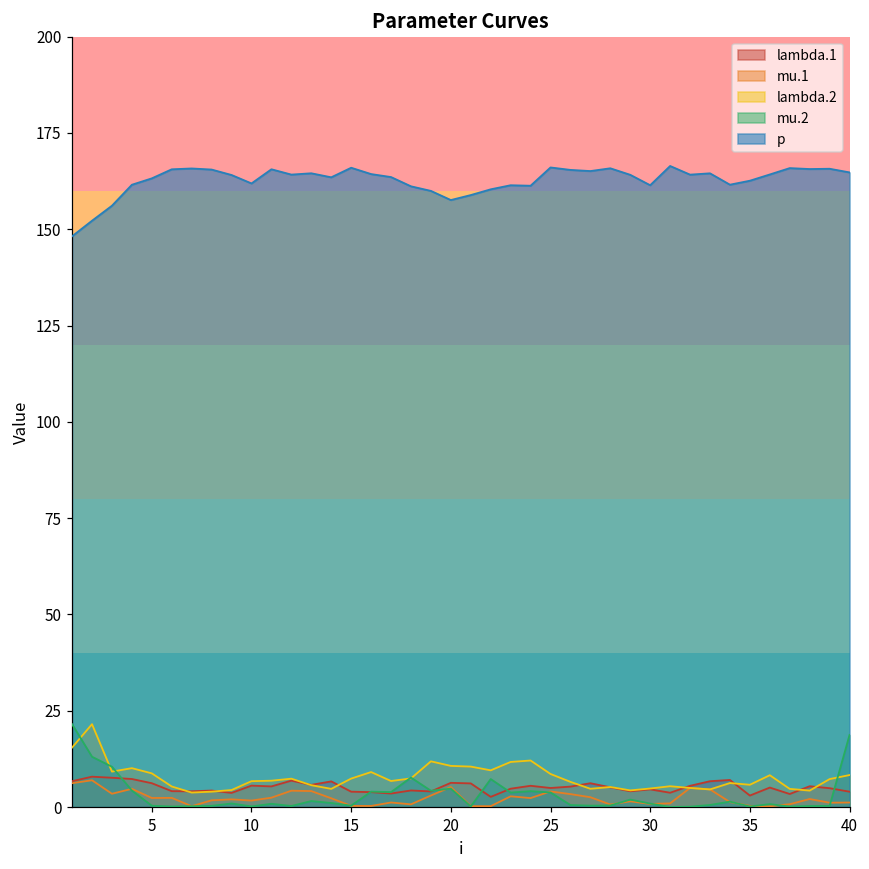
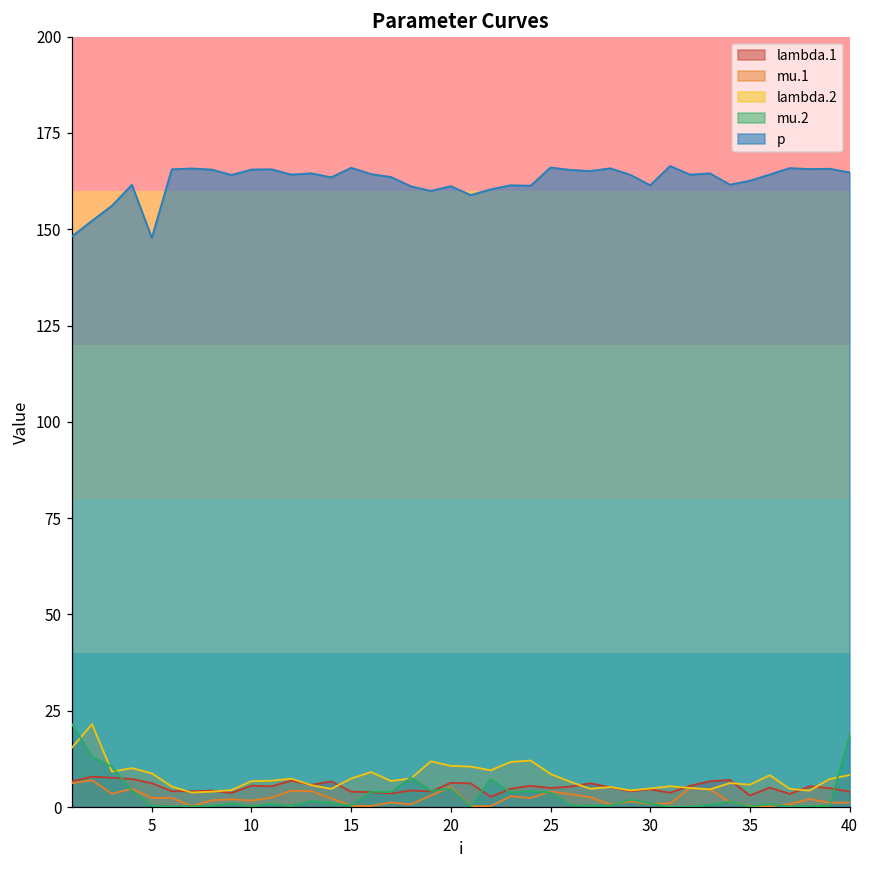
  {
    "mu.2": {
      "5": 0,
      "10": 0,
      "40": 19
    },
    "p": {
-     "5": 163,
-     "10": 162,
+     "5": 148,
+     "10": 166,
      "15": 166,
-     "20": 158,
+     "20": 161,
      "25": 166,
      "30": 161,
      "35": 163,
      "40": 165
    }
  }
